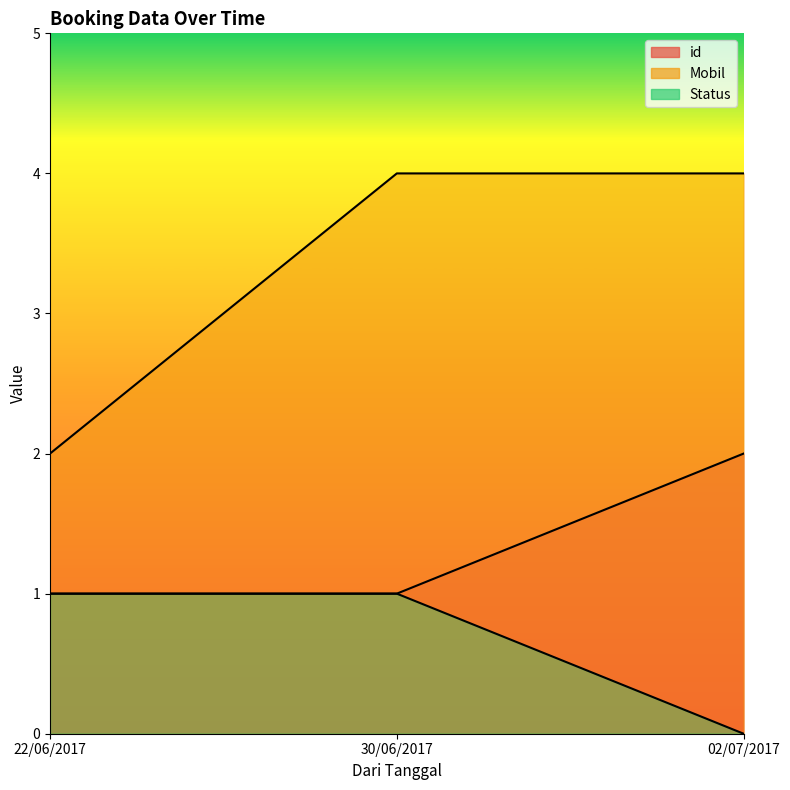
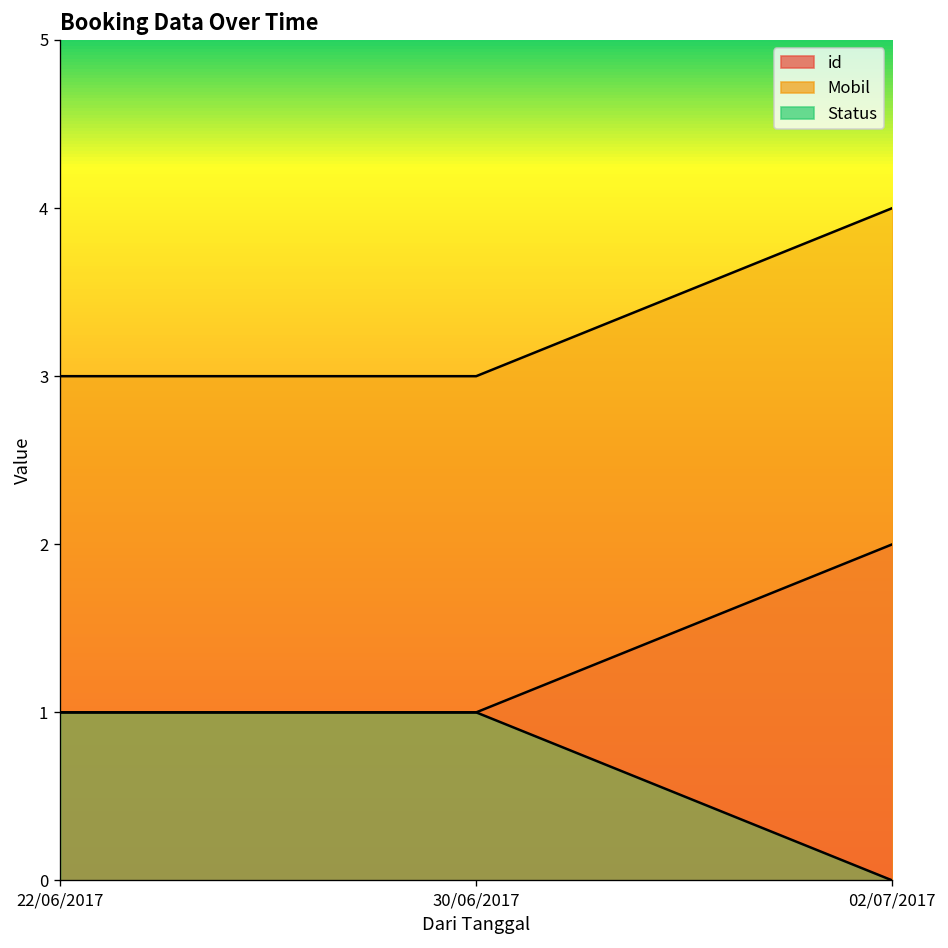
  {
    "id": {
      "02/07/2017": 2
    },
    "Mobil": {
-     "22/06/2017": 2,
-     "30/06/2017": 4,
+     "22/06/2017": 3,
+     "30/06/2017": 3,
      "02/07/2017": 4
    },
    "Status": {
      "02/07/2017": 0
    }
  }
